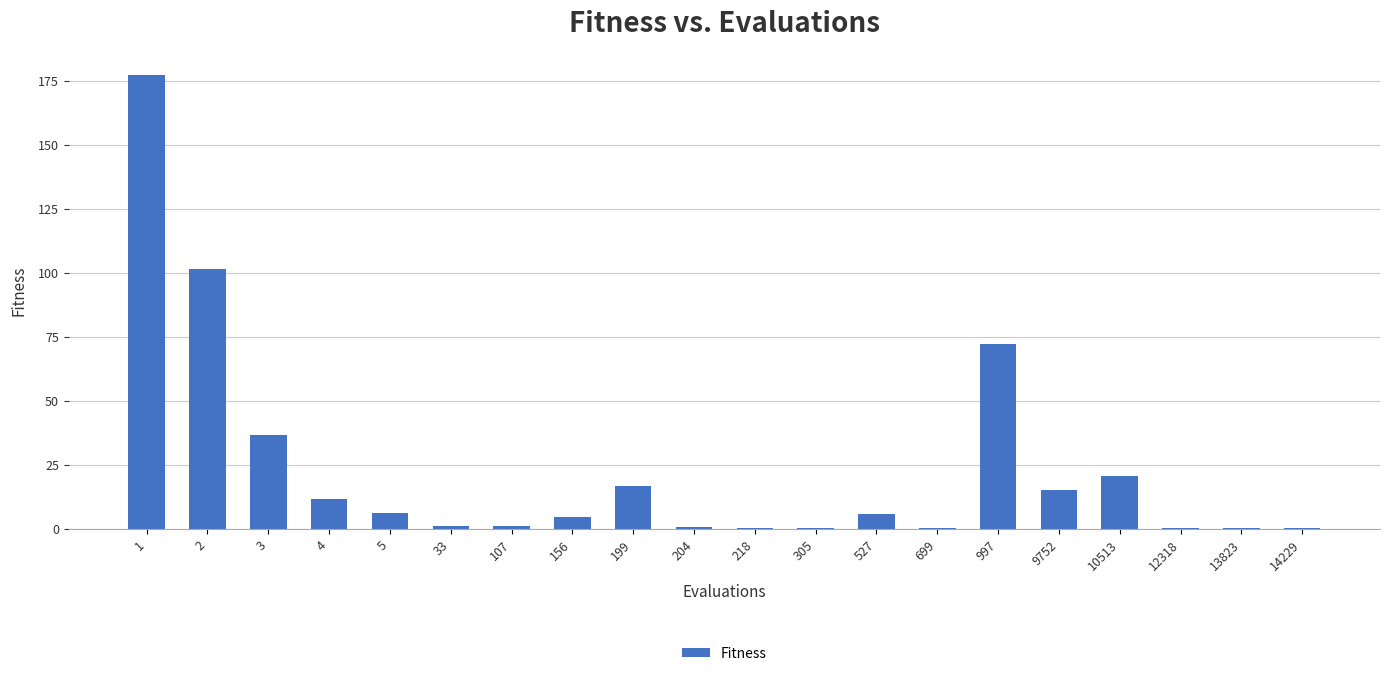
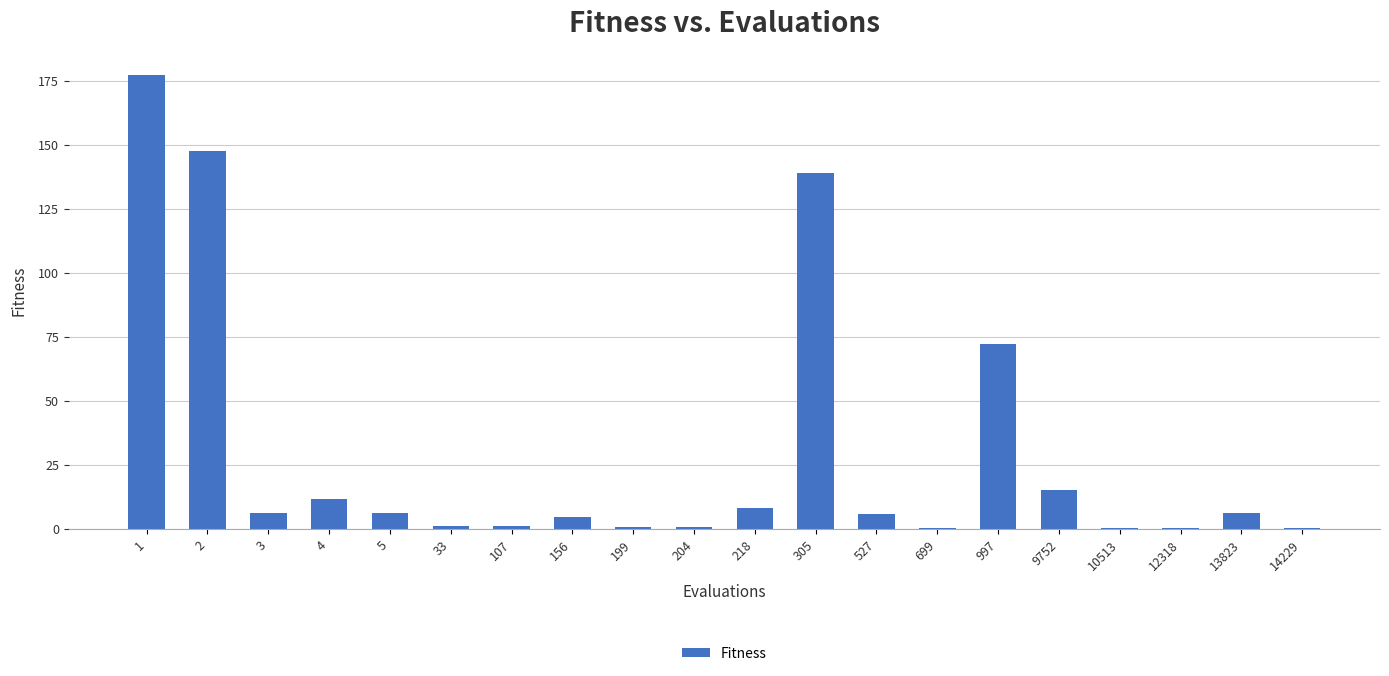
  {
    "1": 177,
-   "2": 102,
-   "3": 37,
+   "2": 147,
+   "3": 6,
    "4": 12,
    "5": 6,
    "33": 1,
    "107": 1,
    "156": 5,
-   "199": 17,
-   "218": 0,
-   "305": 0,
+   "199": 1,
+   "218": 8,
+   "305": 139,
    "527": 6,
    "997": 72,
    "9752": 15,
-   "10513": 21,
-   "13823": 0
+   "10513": 0,
+   "13823": 6
  }
